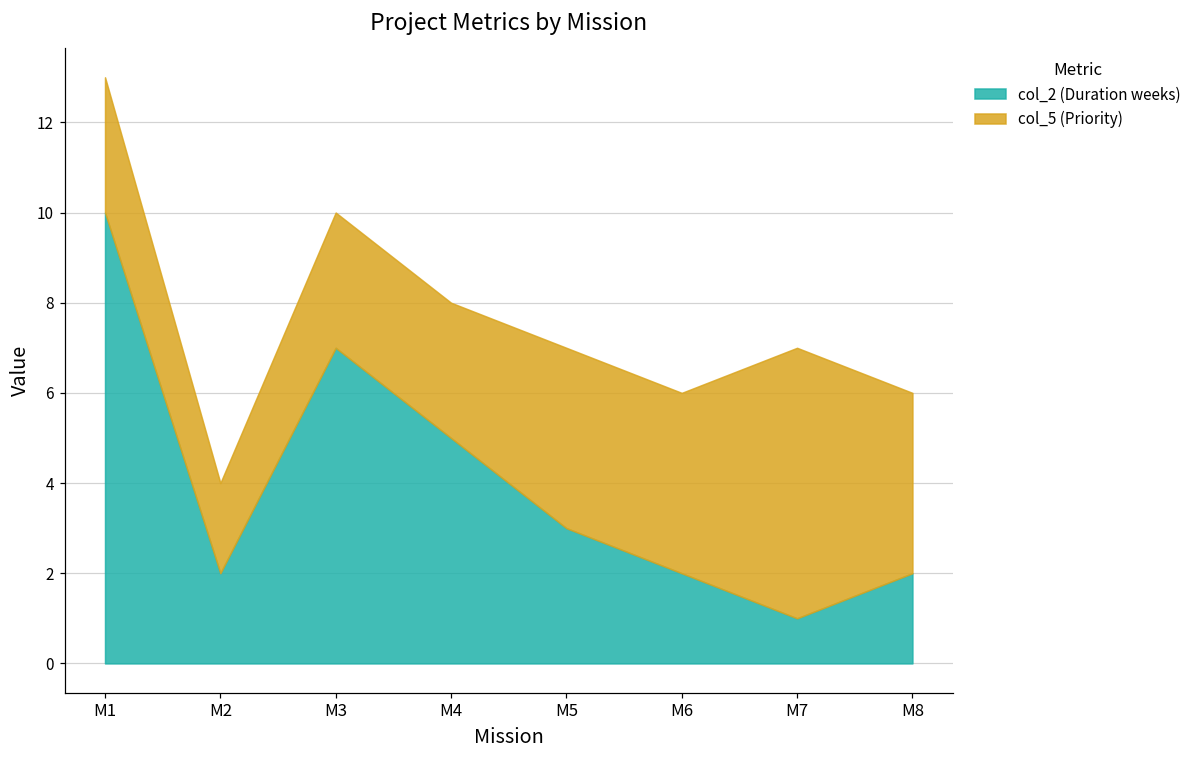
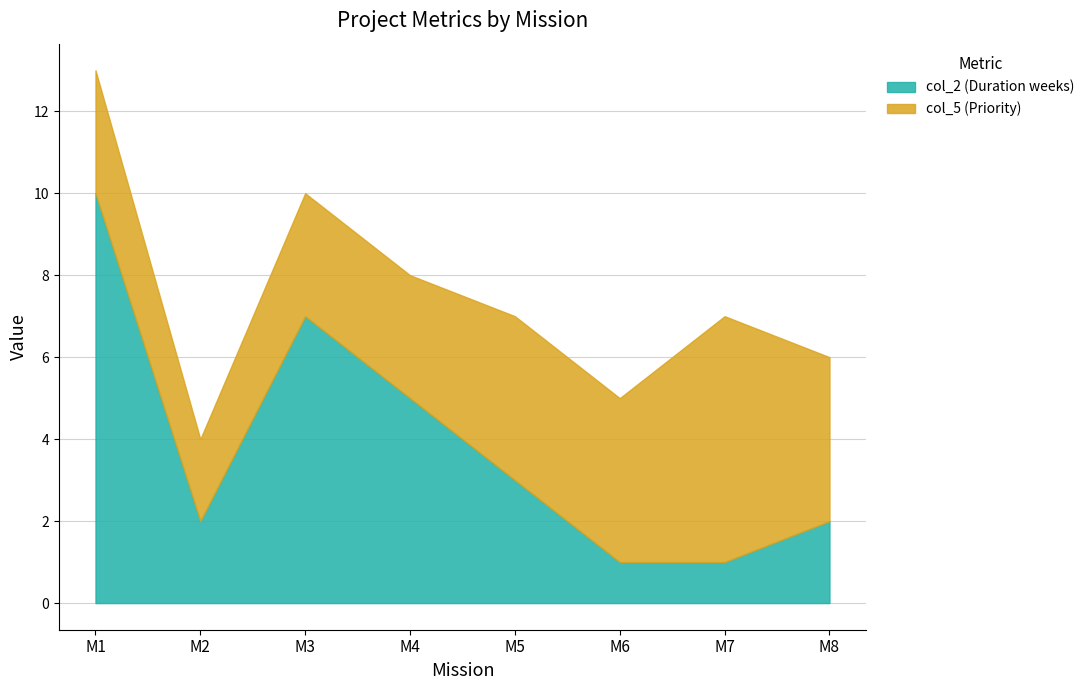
  {
    "col_2 (Duration weeks)": {
      "M1": 10,
      "M2": 2,
      "M3": 7,
      "M4": 5,
      "M5": 3,
-     "M6": 2,
+     "M6": 1,
      "M7": 1,
      "M8": 2
    },
    "col_5 (Priority)": {
      "M1": 3,
      "M2": 2,
      "M3": 3,
      "M4": 3,
      "M5": 4,
      "M6": 4,
      "M7": 6,
      "M8": 4
    }
  }
